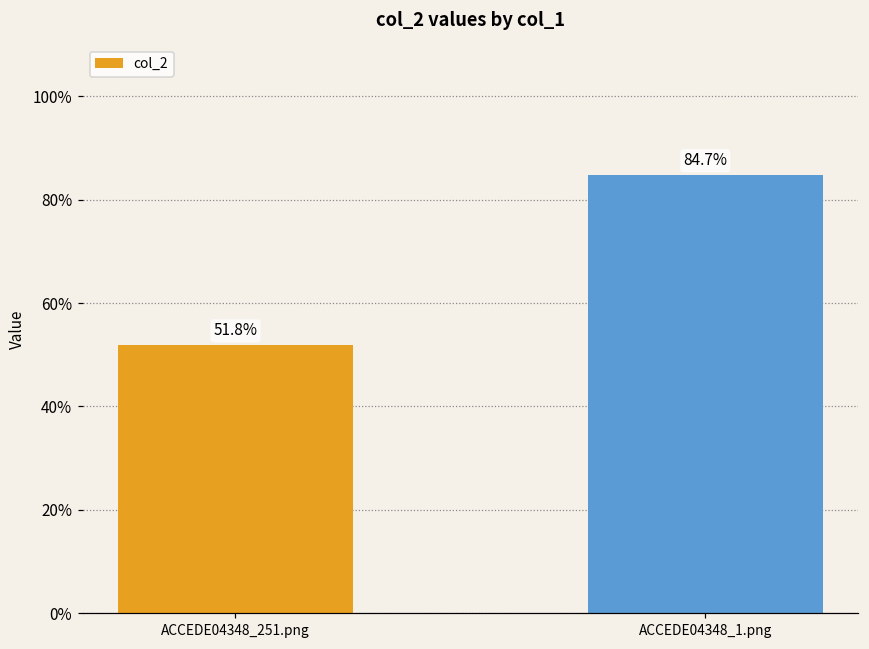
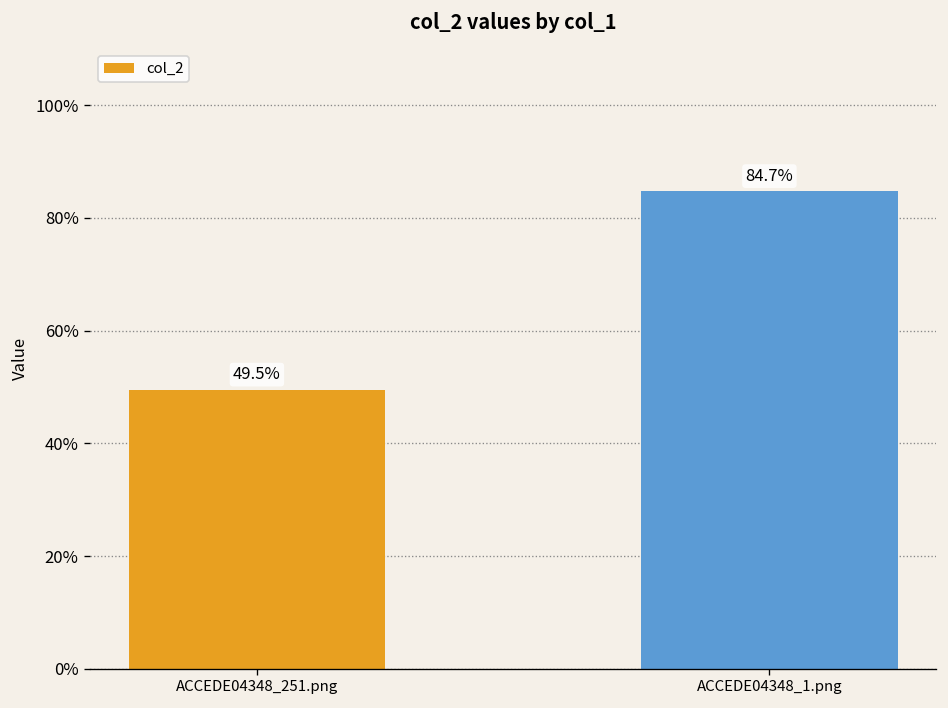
  {
-   "ACCEDE04348_251.png": "51.8%"
+   "ACCEDE04348_251.png": "49.5%"
  }
